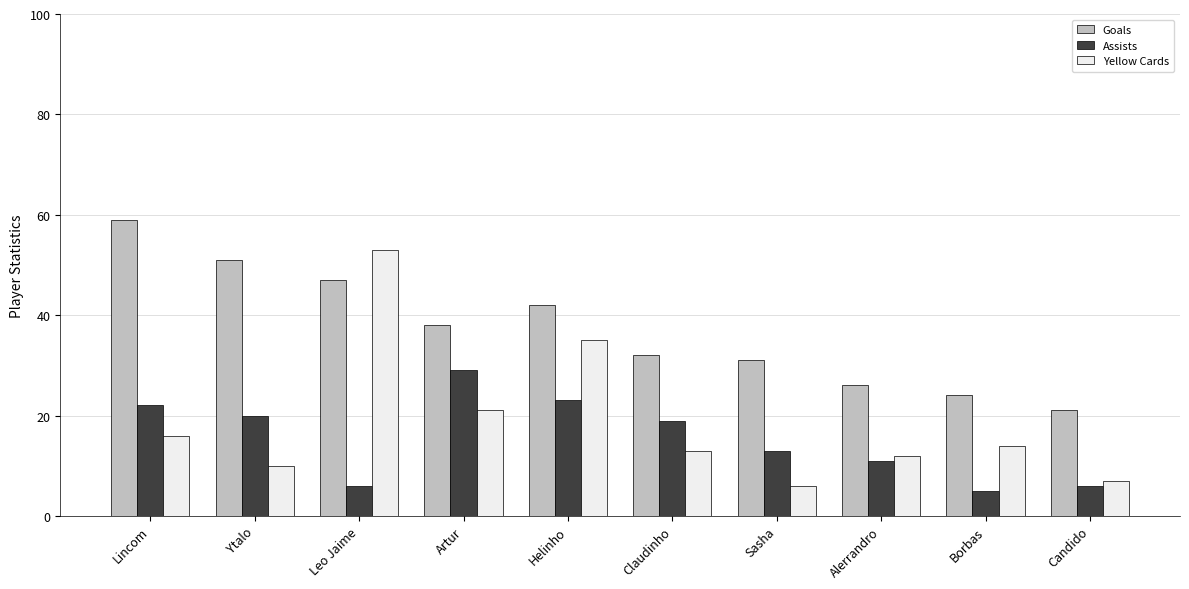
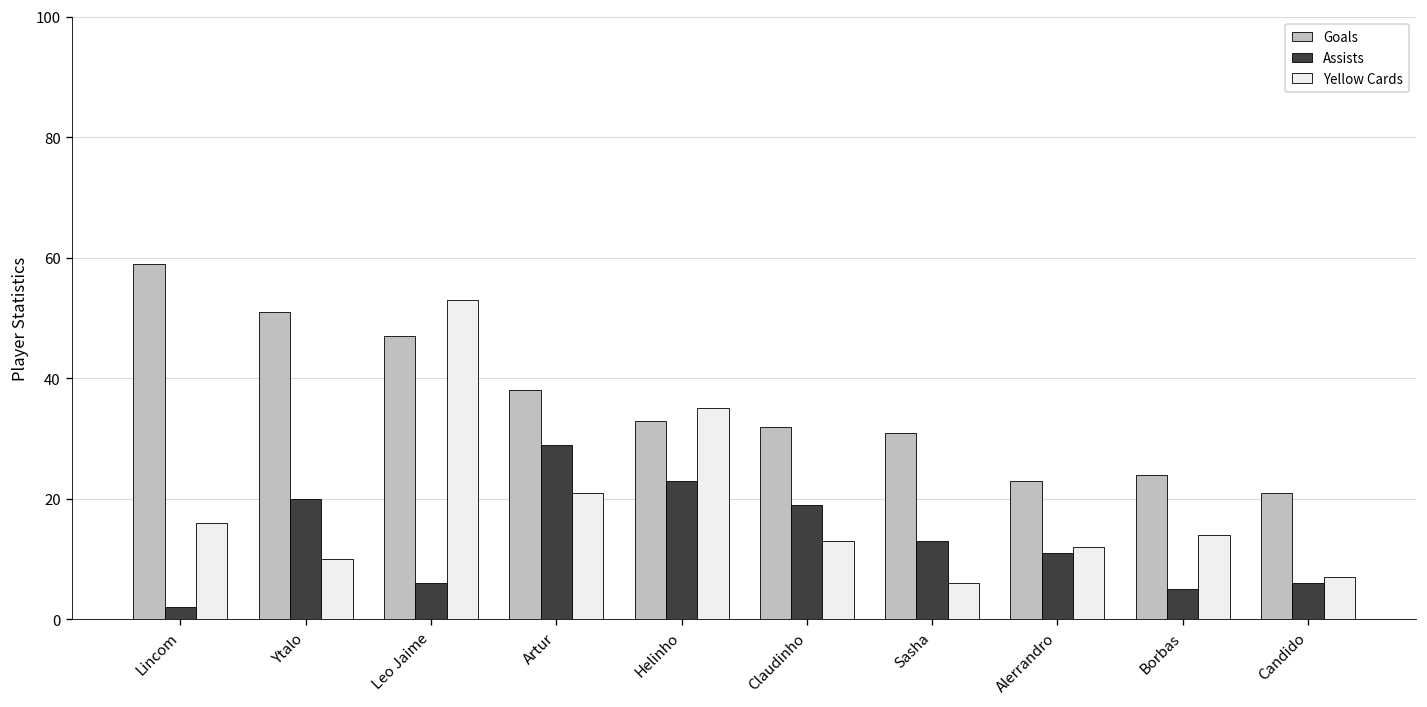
  {
    "Goals": {
      "Lincom": 59,
      "Ytalo": 51,
      "Leo Jaime": 47,
      "Artur": 38,
-     "Helinho": 42,
+     "Helinho": 33,
      "Claudinho": 32,
      "Sasha": 31,
-     "Alerrandro": 26,
+     "Alerrandro": 23,
      "Borbas": 24,
      "Candido": 21
    },
    "Assists": {
-     "Lincom": 22,
+     "Lincom": 2,
      "Ytalo": 20,
      "Leo Jaime": 6,
      "Artur": 29,
      "Helinho": 23,
      "Claudinho": 19,
      "Sasha": 13,
      "Alerrandro": 11,
      "Borbas": 5,
      "Candido": 6
    },
    "Yellow Cards": {
      "Lincom": 16,
      "Ytalo": 10,
      "Leo Jaime": 53,
      "Artur": 21,
      "Helinho": 35,
      "Claudinho": 13,
      "Sasha": 6,
      "Alerrandro": 12,
      "Borbas": 14,
      "Candido": 7
    }
  }
